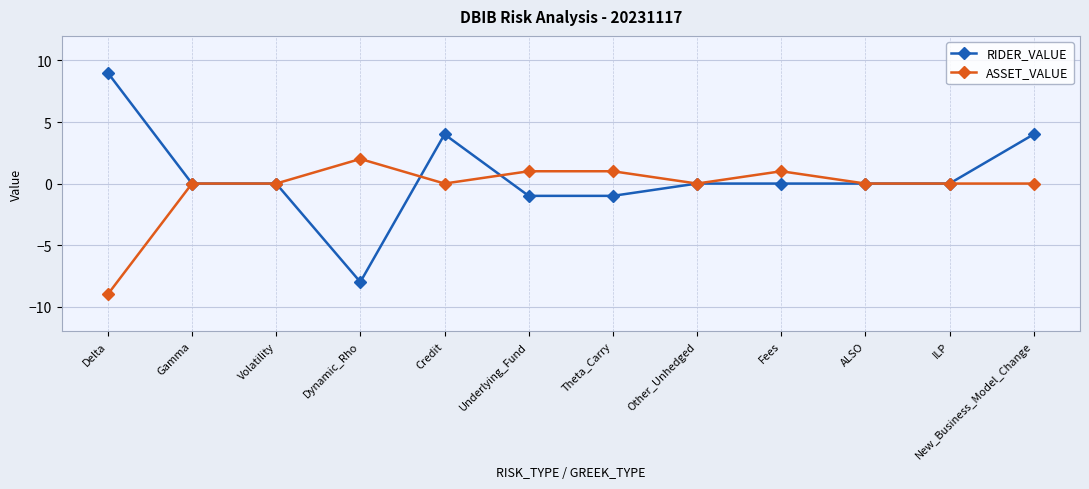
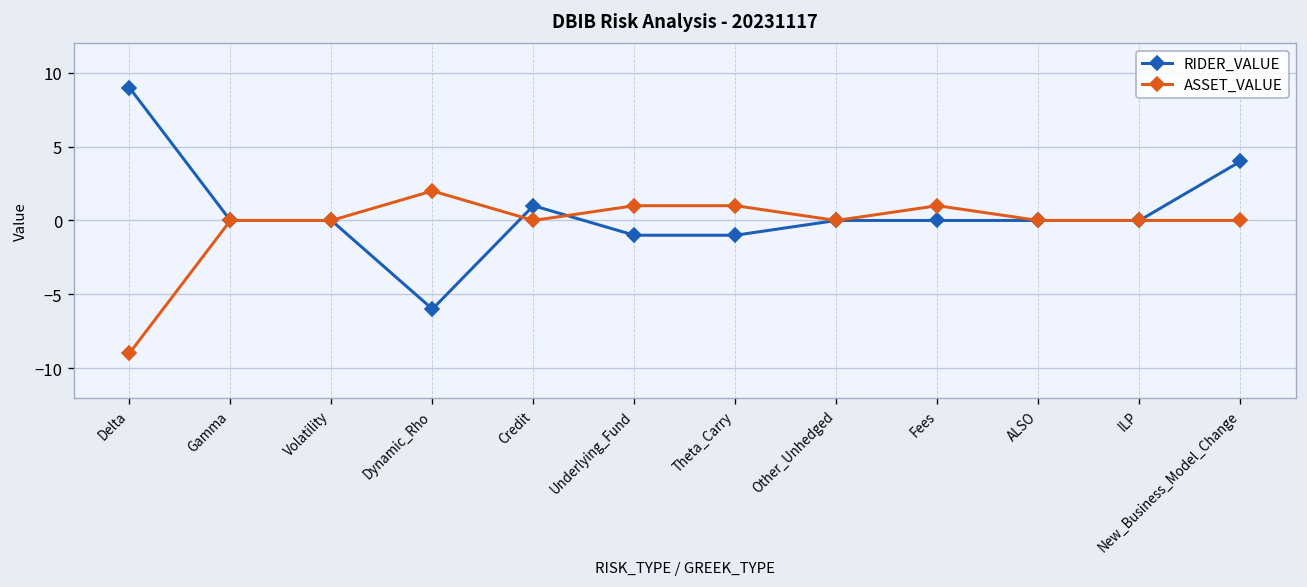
  {
    "RIDER_VALUE": {
      "Delta": 9,
-     "Dynamic_Rho": -8,
-     "Credit": 4,
+     "Dynamic_Rho": -6,
+     "Credit": 1,
      "Underlying_Fund": -1,
      "Theta_Carry": -1,
      "Fees": 0,
      "New_Business_Model_Change": 4
    },
    "ASSET_VALUE": {
      "Delta": -9,
      "Dynamic_Rho": 2,
      "Credit": 0,
      "Underlying_Fund": 1,
      "Theta_Carry": 1,
      "Fees": 1,
      "New_Business_Model_Change": 0
    }
  }
